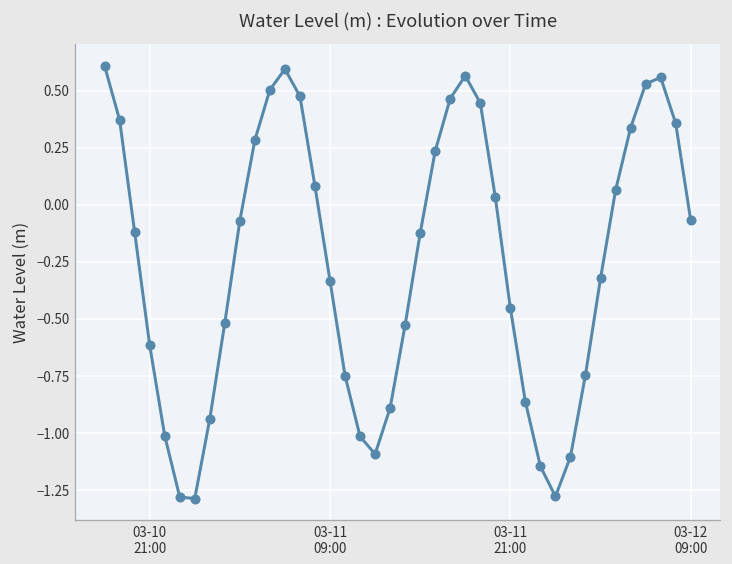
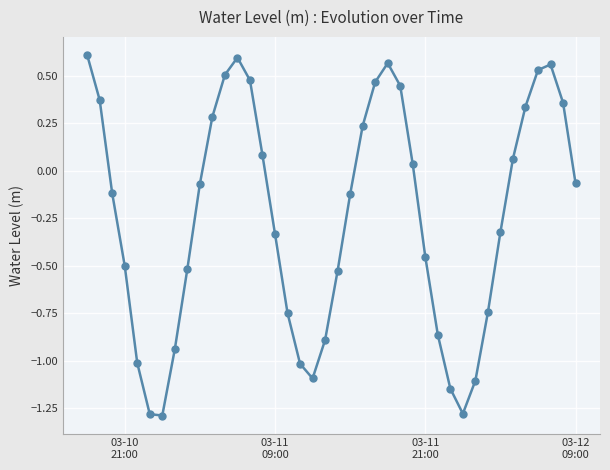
  {
-   "03-10 21:00": -0.61,
+   "03-10 21:00": -0.50,
    "03-11 09:00": -0.33,
    "03-11 21:00": -0.45,
    "03-12 09:00": -0.07
  }
